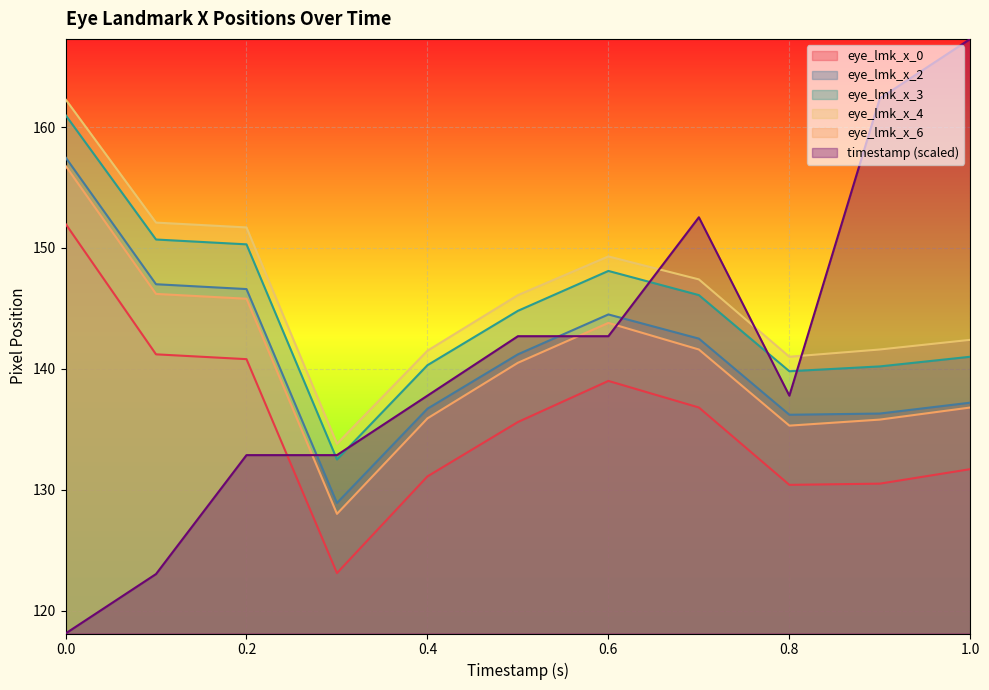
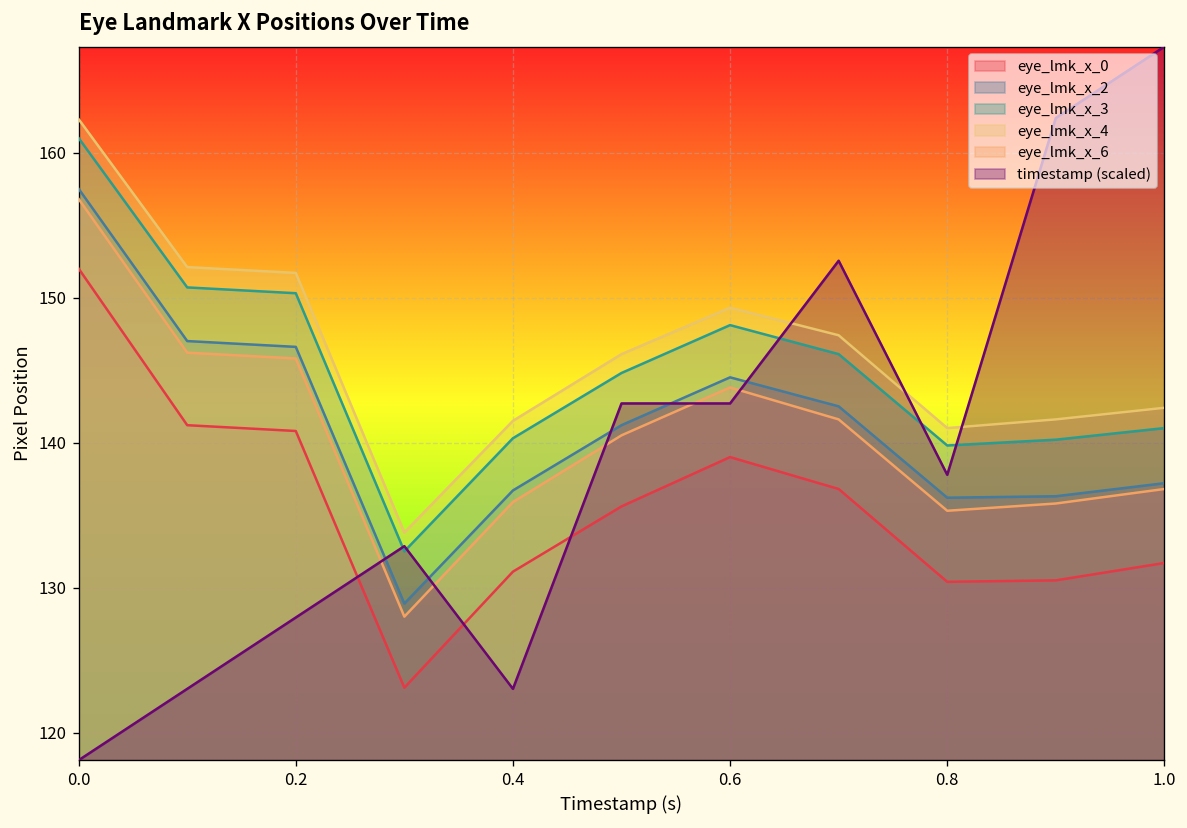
  {
    "timestamp (scaled)": {
      "0.0": 118.1,
-     "0.2": 132.9,
-     "0.4": 137.8,
+     "0.2": 127.9,
+     "0.4": 123.0,
      "0.6": 142.7,
      "0.8": 137.8,
      "1.0": 167.3
    }
  }
